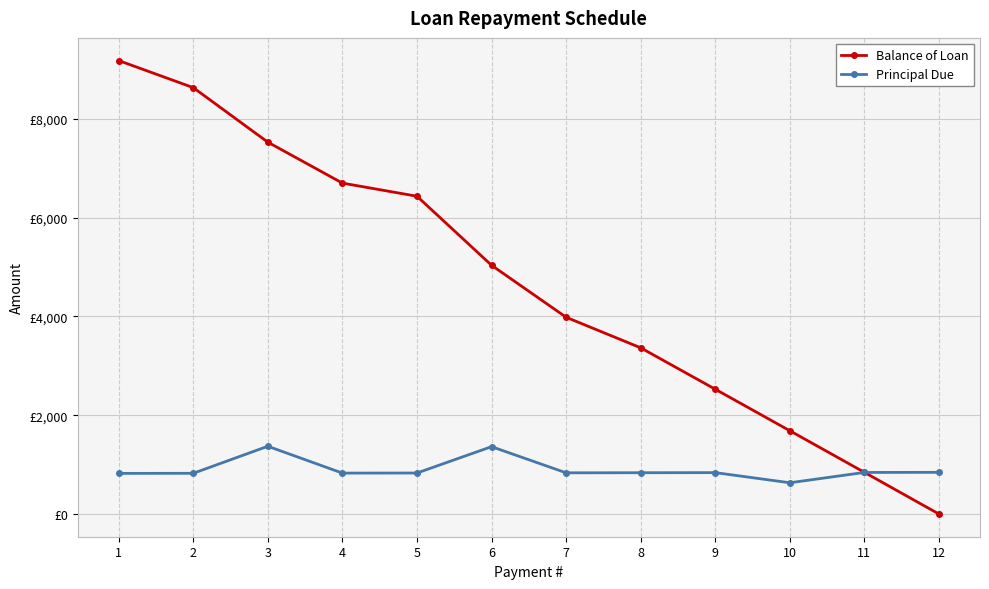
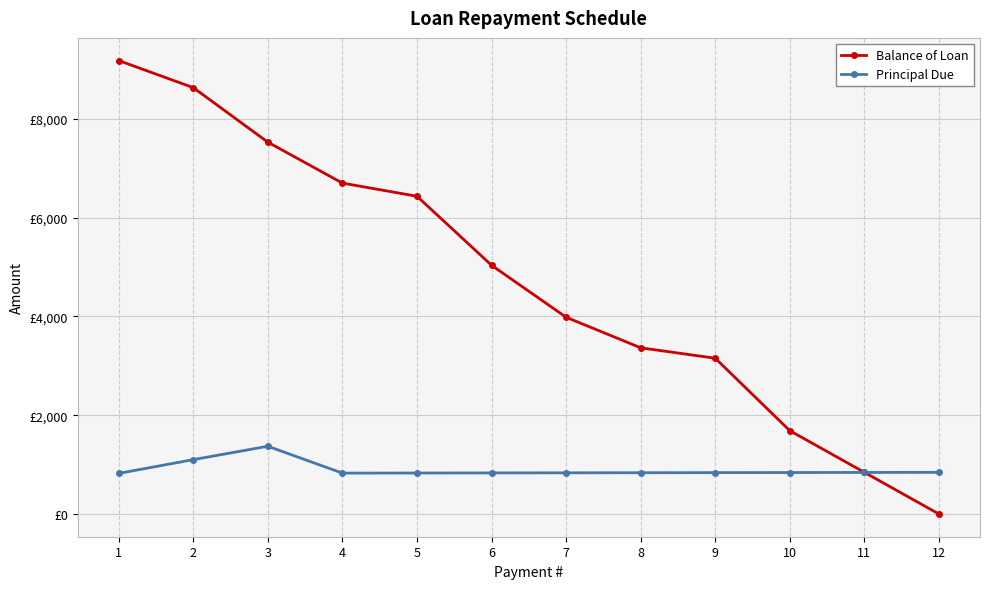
  {
    "Balance of Loan": {
      "1": "£9,200",
      "2": "£8,600",
      "3": "£7,500",
      "4": "£6,700",
      "5": "£6,400",
      "6": "£5,000",
      "7": "£4,000",
      "8": "£3,400",
-     "9": "£2,500",
+     "9": "£3,200",
      "10": "£1,700",
      "12": "£0"
    },
    "Principal Due": {
      "1": "£800",
-     "2": "£800",
+     "2": "£1,100",
      "3": "£1,400",
      "4": "£800",
      "5": "£800",
-     "6": "£1,400",
+     "6": "£800",
      "7": "£800",
      "8": "£800",
      "9": "£800",
-     "10": "£600",
+     "10": "£800",
      "12": "£800"
    }
  }
